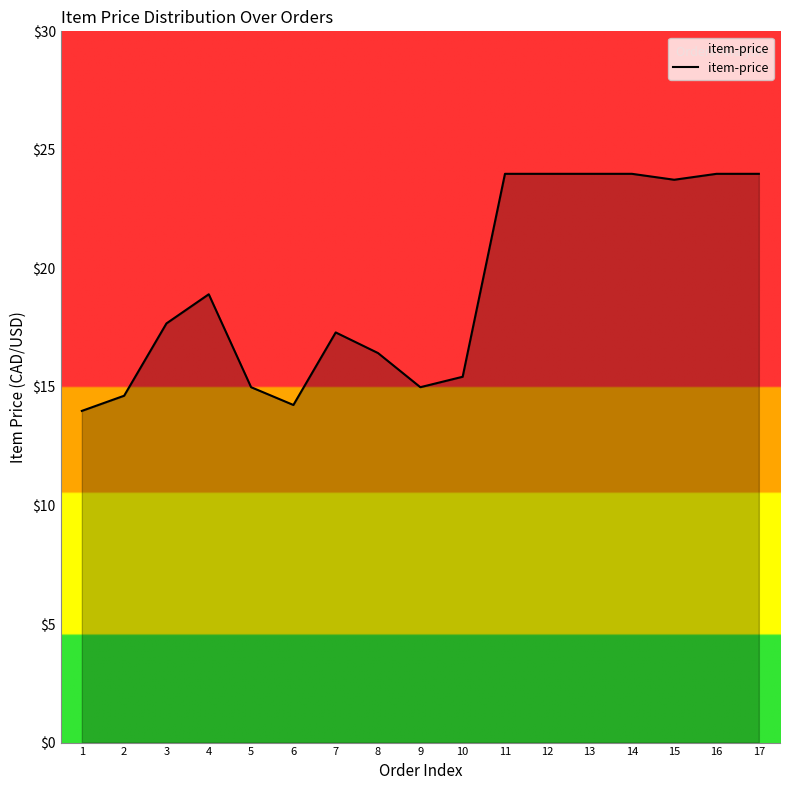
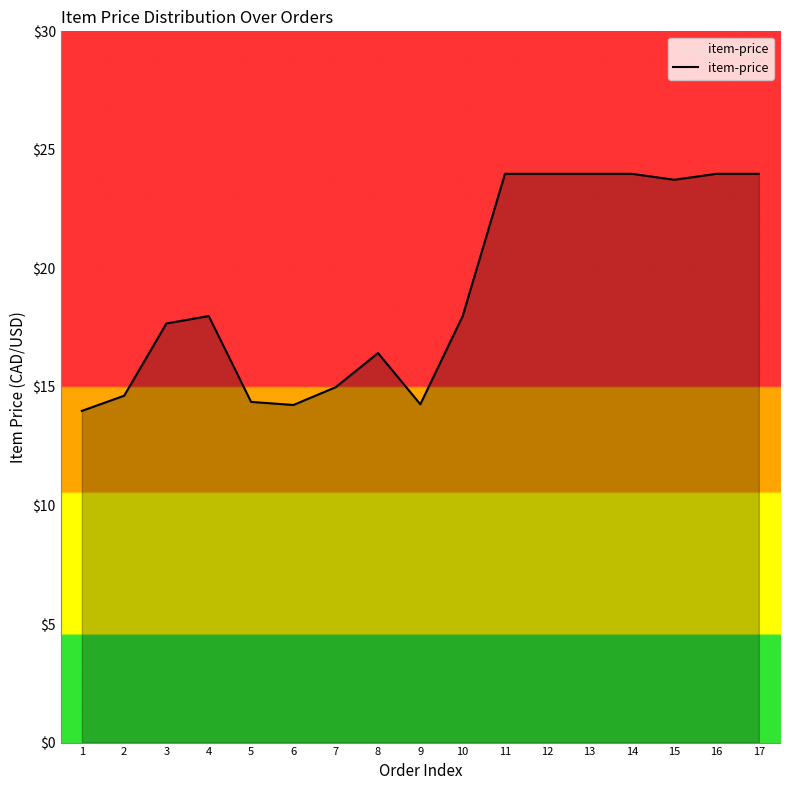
  {
    "1": "$14.0",
    "2": "$14.6",
    "3": "$17.7",
-   "4": "$18.9",
-   "5": "$15.0",
+   "4": "$18.0",
+   "5": "$14.4",
    "6": "$14.2",
-   "7": "$17.3",
+   "7": "$15.0",
    "8": "$16.4",
-   "9": "$15.0",
-   "10": "$15.4",
+   "9": "$14.3",
+   "10": "$18.0",
    "11": "$24.0",
    "12": "$24.0",
    "13": "$24.0",
    "14": "$24.0",
    "15": "$23.7",
    "16": "$24.0",
    "17": "$24.0"
  }
